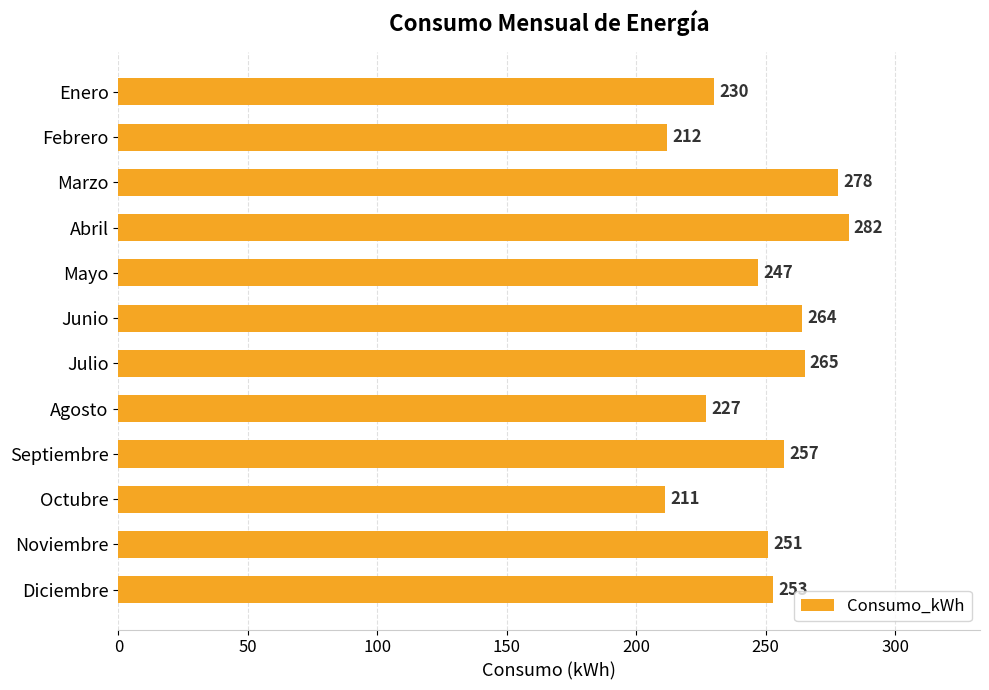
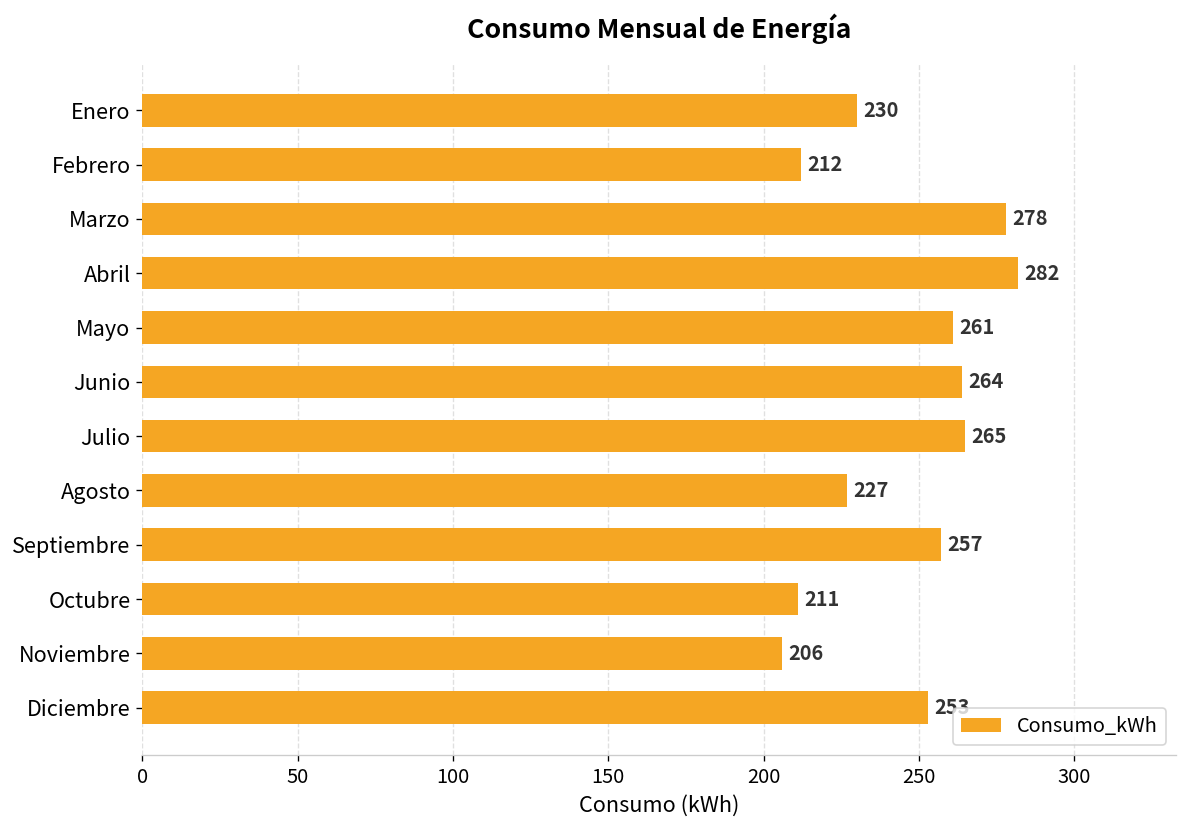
  {
    "Enero": 230,
    "Febrero": 212,
    "Marzo": 278,
    "Abril": 282,
-   "Mayo": 247,
+   "Mayo": 261,
    "Junio": 264,
    "Julio": 265,
    "Agosto": 227,
    "Septiembre": 257,
    "Octubre": 211,
-   "Noviembre": 251
+   "Noviembre": 206
  }
